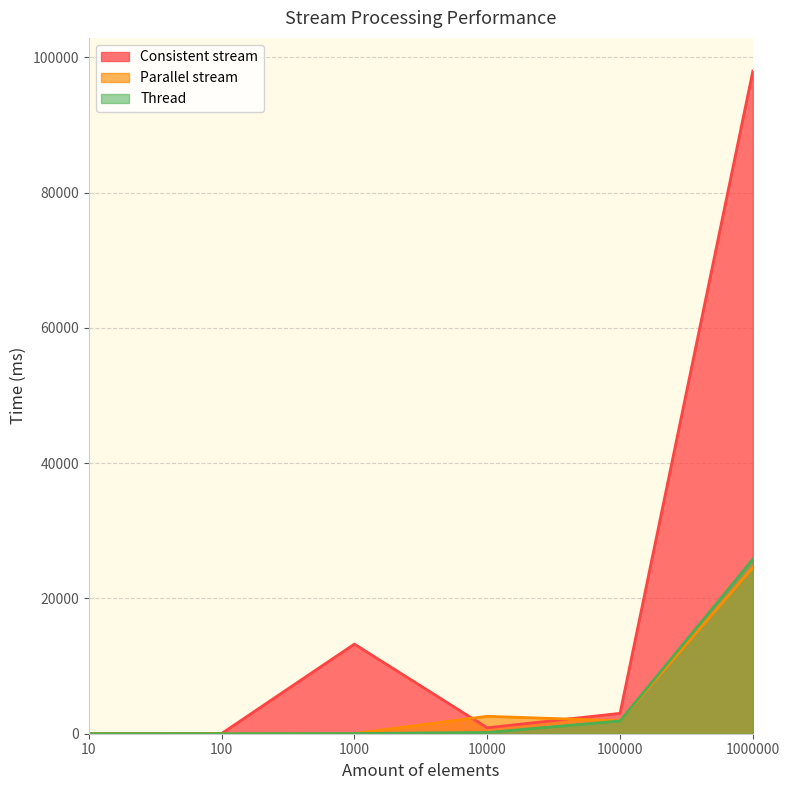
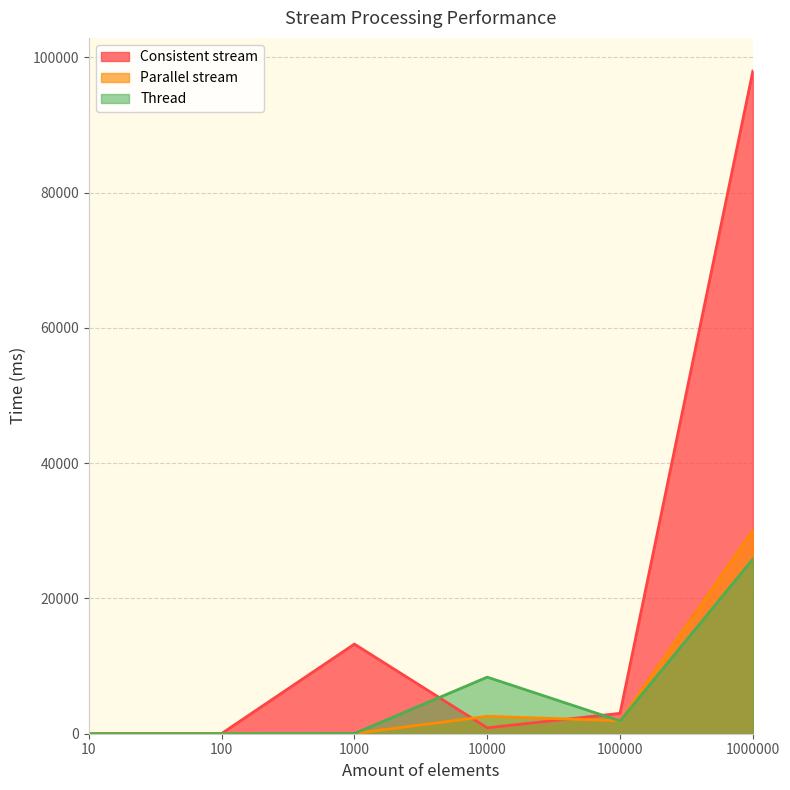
  {
    "Consistent stream": {
      "1000": 13000,
      "10000": 1000,
      "100000": 3000,
      "1000000": 98000
    },
    "Parallel stream": {
      "10000": 3000,
-     "1000000": 25000
+     "1000000": 30000
    },
    "Thread": {
-     "10000": 0,
+     "10000": 8000,
      "1000000": 26000
    }
  }
